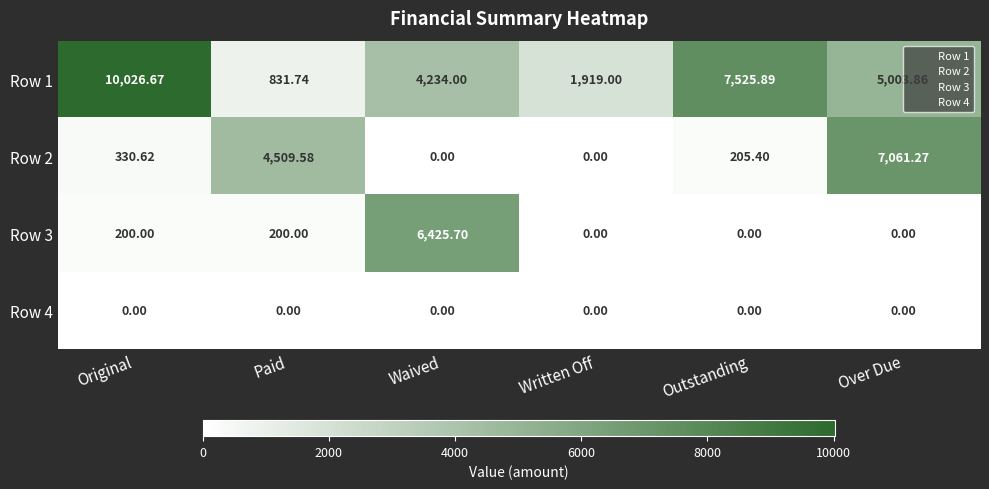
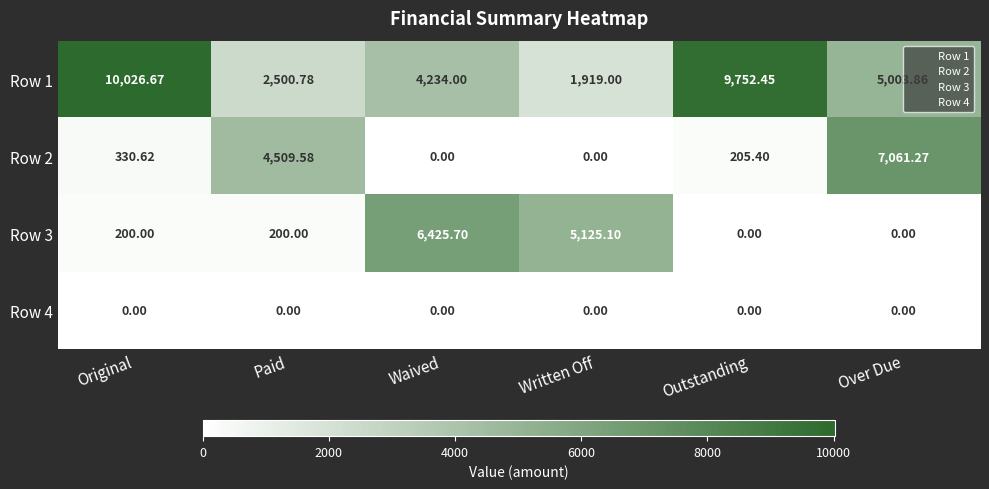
  {
    "Row 1": {
      "Original": "10,026.67",
-     "Paid": "831.74",
+     "Paid": "2,500.78",
      "Waived": "4,234.00",
      "Written Off": "1,919.00",
-     "Outstanding": "7,525.89"
+     "Outstanding": "9,752.45"
    },
    "Row 2": {
      "Original": "330.62",
      "Paid": "4,509.58",
      "Waived": "0.00",
      "Written Off": "0.00",
      "Outstanding": "205.40",
      "Over Due": "7,061.27"
    },
    "Row 3": {
      "Original": "200.00",
      "Paid": "200.00",
      "Waived": "6,425.70",
-     "Written Off": "0.00",
+     "Written Off": "5,125.10",
      "Outstanding": "0.00",
      "Over Due": "0.00"
    },
    "Row 4": {
      "Original": "0.00",
      "Paid": "0.00",
      "Waived": "0.00",
      "Written Off": "0.00",
      "Outstanding": "0.00",
      "Over Due": "0.00"
    }
  }
